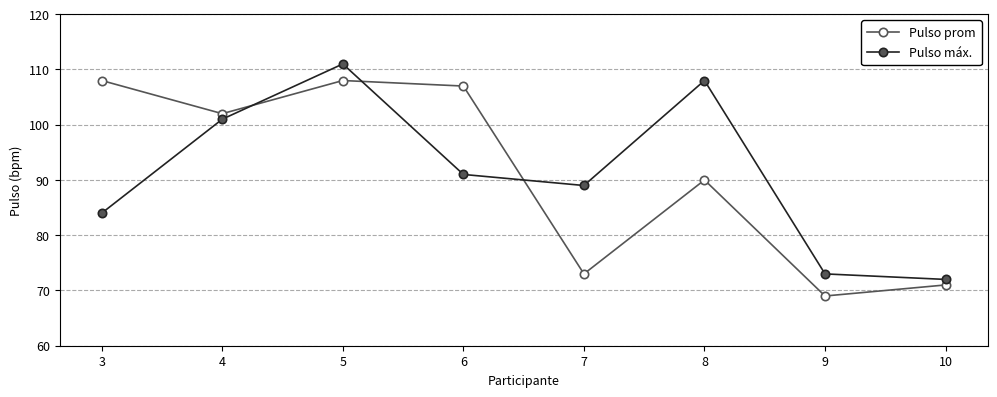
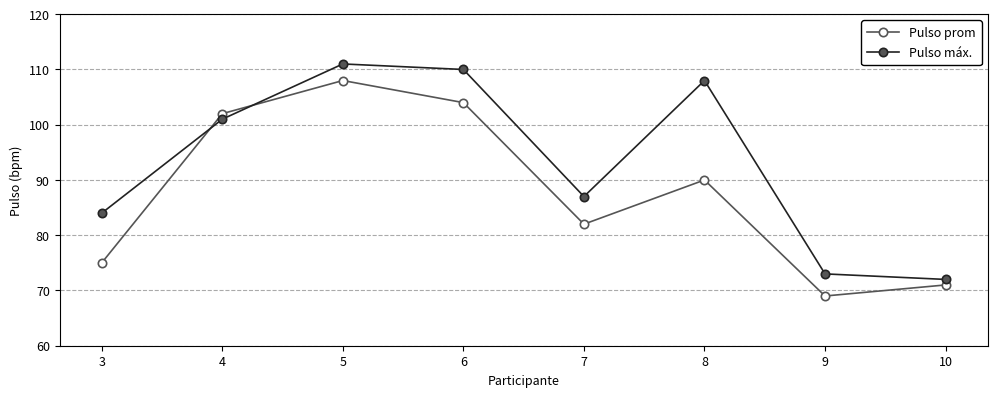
  {
    "Pulso prom": {
-     "3": 108,
+     "3": 75,
      "4": 102,
      "5": 108,
-     "6": 107,
-     "7": 73,
+     "6": 104,
+     "7": 82,
      "8": 90,
      "9": 69,
      "10": 71
    },
    "Pulso máx.": {
      "3": 84,
      "4": 101,
      "5": 111,
-     "6": 91,
-     "7": 89,
+     "6": 110,
+     "7": 87,
      "8": 108,
      "9": 73,
      "10": 72
    }
  }
